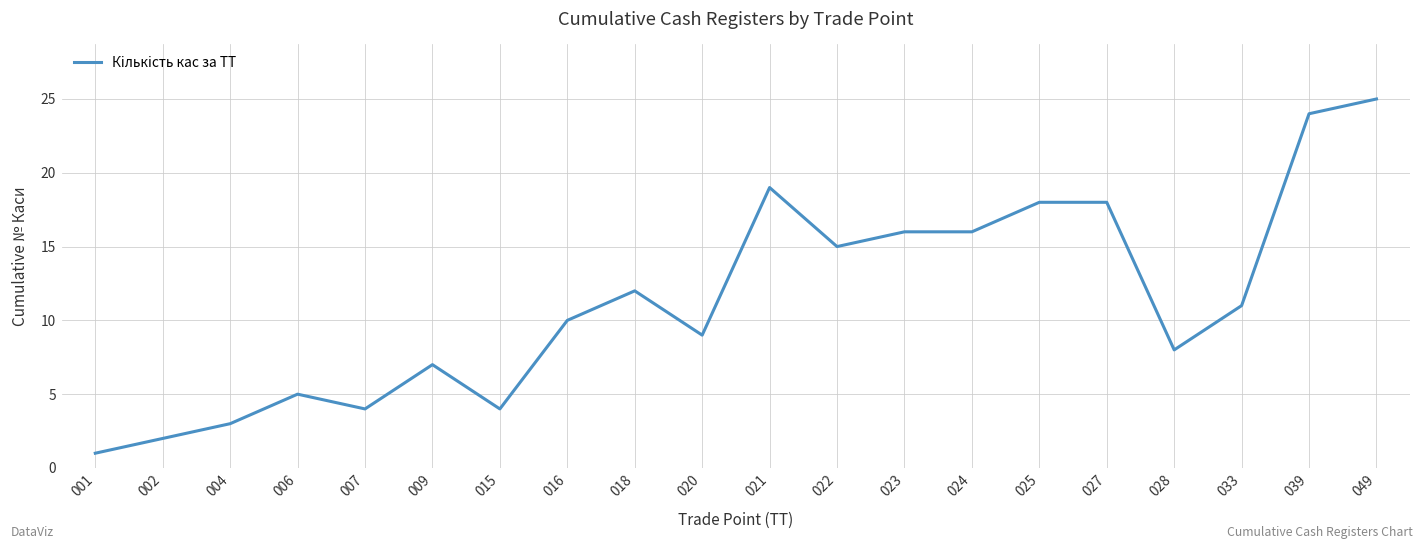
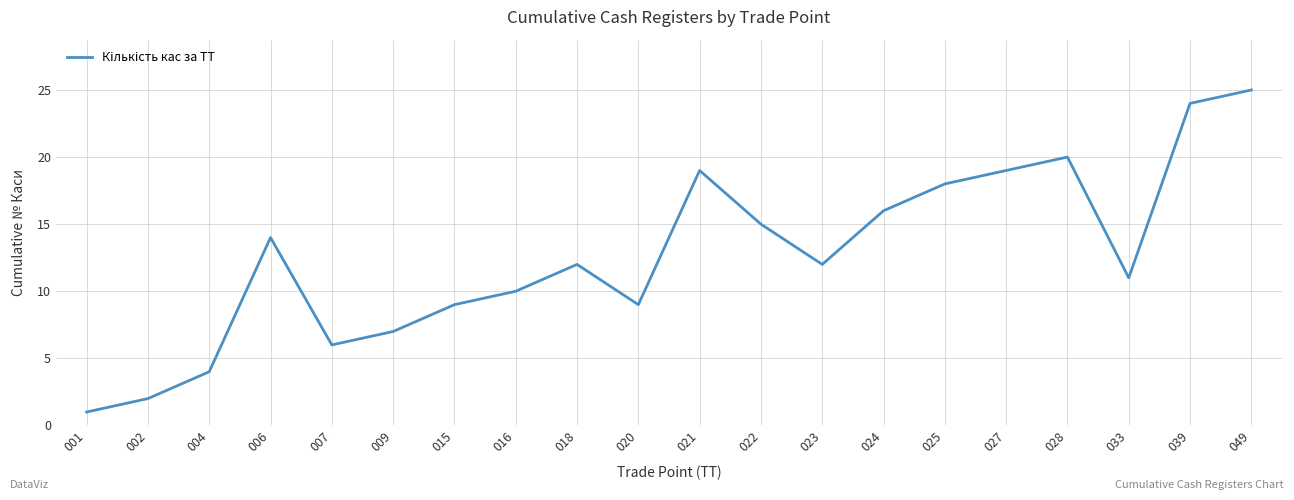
  {
    "001": 1,
    "002": 2,
-   "004": 3,
-   "006": 5,
-   "007": 4,
+   "004": 4,
+   "006": 14,
+   "007": 6,
    "009": 7,
-   "015": 4,
+   "015": 9,
    "016": 10,
    "018": 12,
    "020": 9,
    "021": 19,
    "022": 15,
-   "023": 16,
+   "023": 12,
    "024": 16,
    "025": 18,
-   "027": 18,
-   "028": 8,
+   "027": 19,
+   "028": 20,
    "033": 11,
    "039": 24,
    "049": 25
  }
